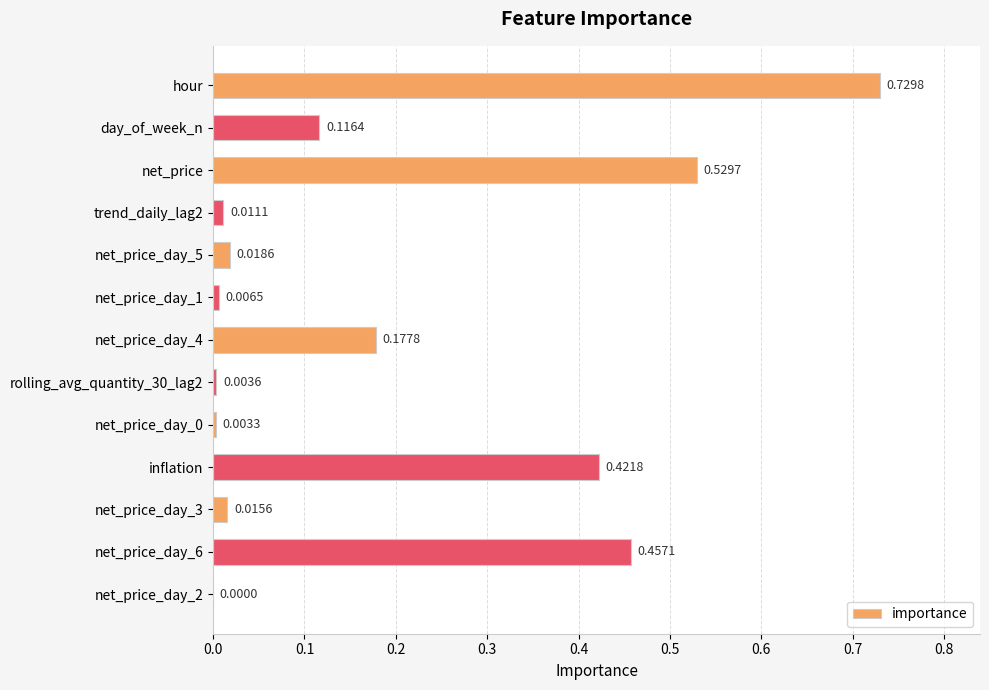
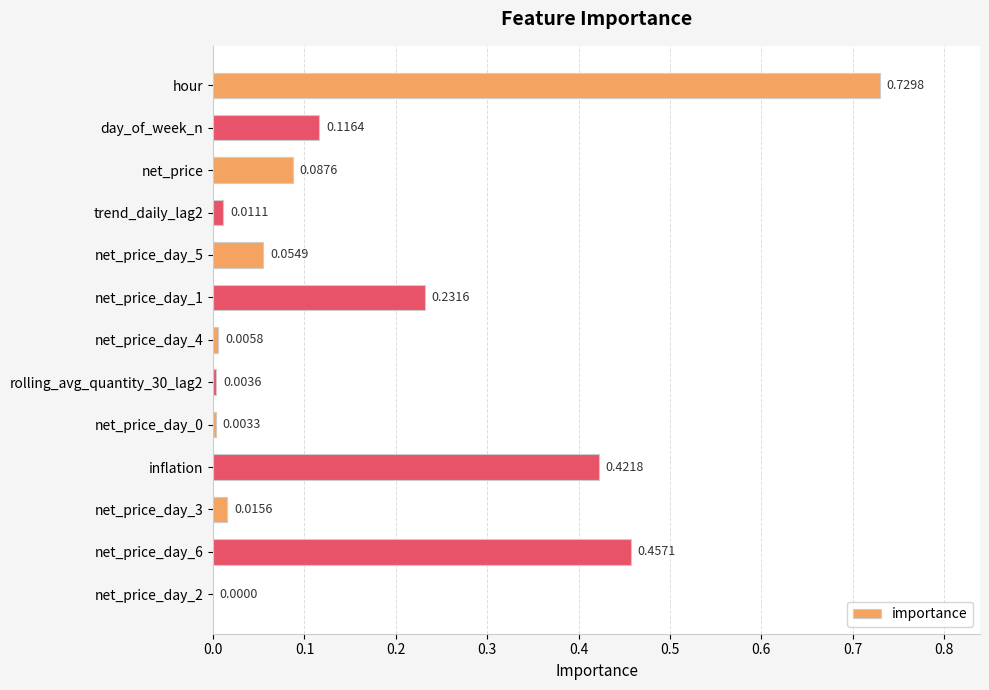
  {
    "hour": 0.7298,
    "day_of_week_n": 0.1164,
-   "net_price": 0.5297,
+   "net_price": 0.0876,
    "trend_daily_lag2": 0.0111,
-   "net_price_day_5": 0.0186,
-   "net_price_day_1": 0.0065,
-   "net_price_day_4": 0.1778,
+   "net_price_day_5": 0.0549,
+   "net_price_day_1": 0.2316,
+   "net_price_day_4": 0.0058,
    "rolling_avg_quantity_30_lag2": 0.0036,
    "net_price_day_0": 0.0033,
    "inflation": 0.4218,
    "net_price_day_3": 0.0156,
    "net_price_day_6": 0.4571,
    "net_price_day_2": 0.0000
  }
